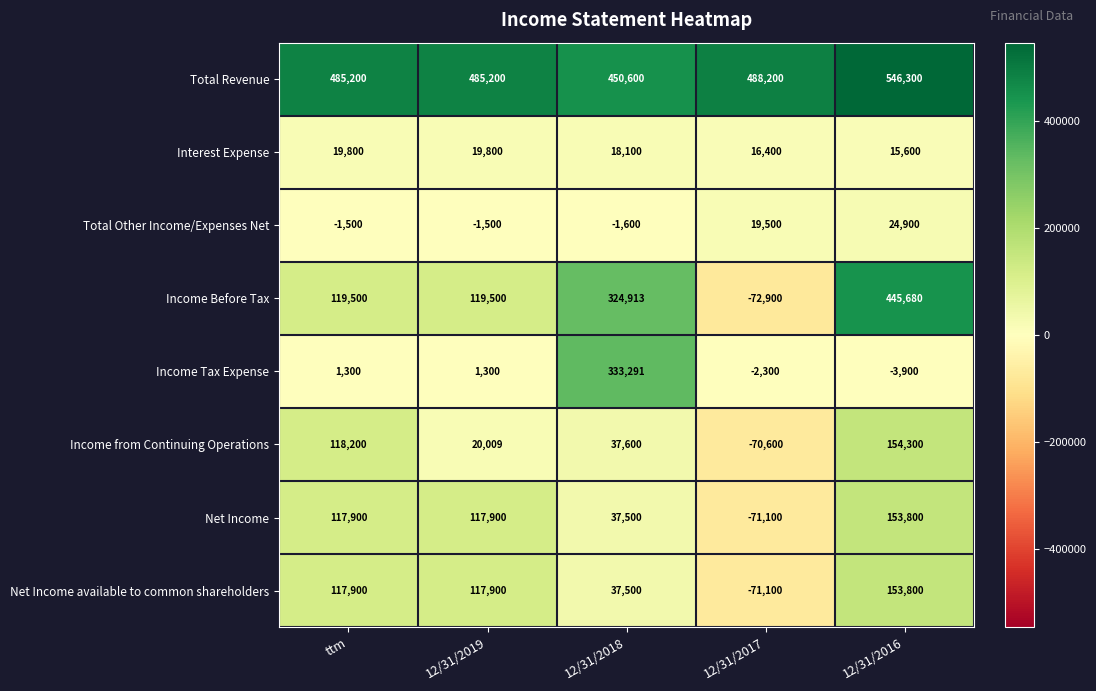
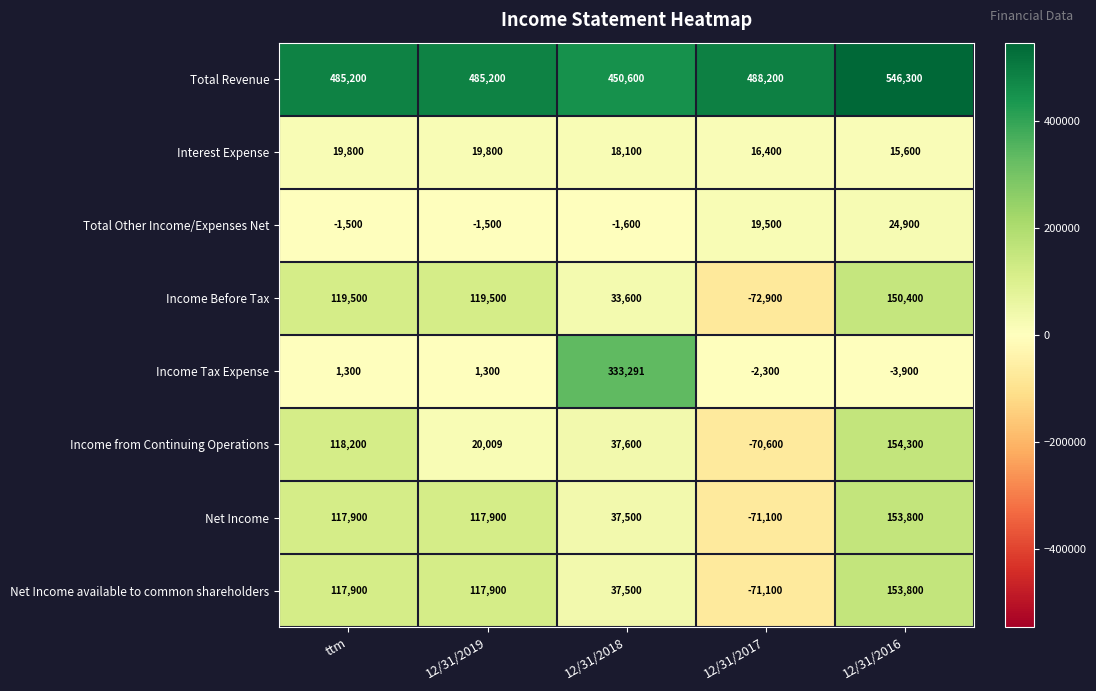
  {
    "Total Revenue": {
      "ttm": "485,200",
      "12/31/2019": "485,200",
      "12/31/2018": "450,600",
      "12/31/2017": "488,200",
      "12/31/2016": "546,300"
    },
    "Interest Expense": {
      "ttm": "19,800",
      "12/31/2019": "19,800",
      "12/31/2018": "18,100",
      "12/31/2017": "16,400",
      "12/31/2016": "15,600"
    },
    "Total Other Income/Expenses Net": {
      "ttm": "-1,500",
      "12/31/2019": "-1,500",
      "12/31/2018": "-1,600",
      "12/31/2017": "19,500",
      "12/31/2016": "24,900"
    },
    "Income Before Tax": {
      "ttm": "119,500",
      "12/31/2019": "119,500",
-     "12/31/2018": "324,913",
+     "12/31/2018": "33,600",
      "12/31/2017": "-72,900",
-     "12/31/2016": "445,680"
+     "12/31/2016": "150,400"
    },
    "Income Tax Expense": {
      "ttm": "1,300",
      "12/31/2019": "1,300",
      "12/31/2018": "333,291",
      "12/31/2017": "-2,300",
      "12/31/2016": "-3,900"
    },
    "Income from Continuing Operations": {
      "ttm": "118,200",
      "12/31/2019": "20,009",
      "12/31/2018": "37,600",
      "12/31/2017": "-70,600",
      "12/31/2016": "154,300"
    },
    "Net Income": {
      "ttm": "117,900",
      "12/31/2019": "117,900",
      "12/31/2018": "37,500",
      "12/31/2017": "-71,100",
      "12/31/2016": "153,800"
    },
    "Net Income available to common shareholders": {
      "ttm": "117,900",
      "12/31/2019": "117,900",
      "12/31/2018": "37,500",
      "12/31/2017": "-71,100",
      "12/31/2016": "153,800"
    }
  }
